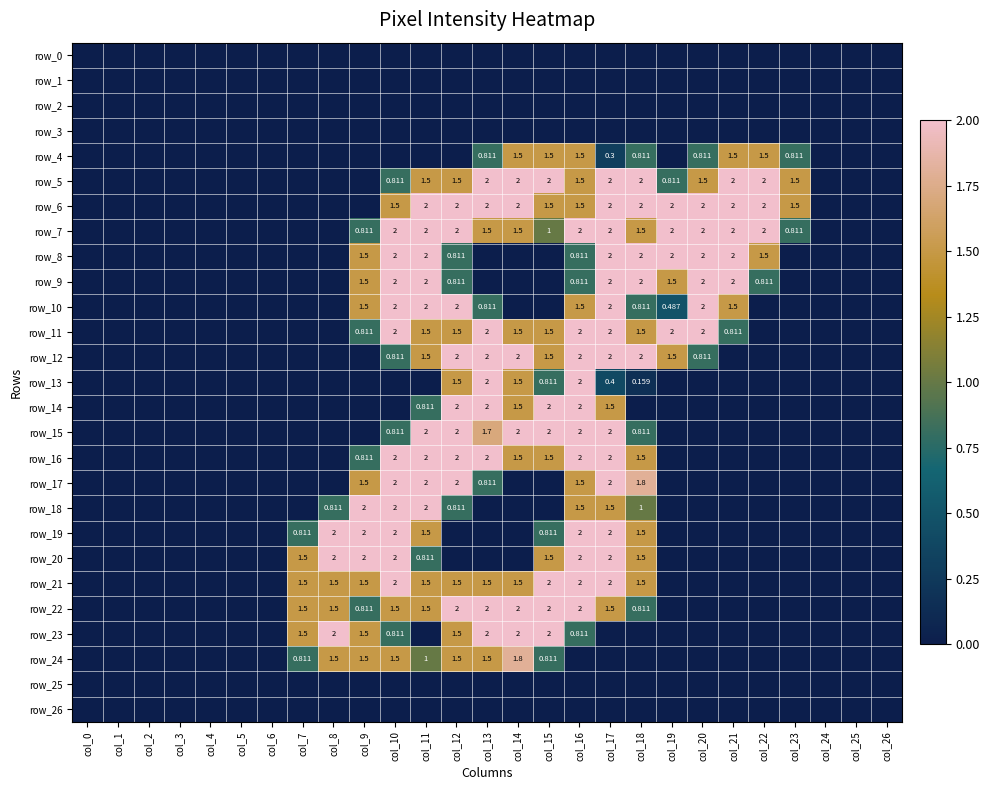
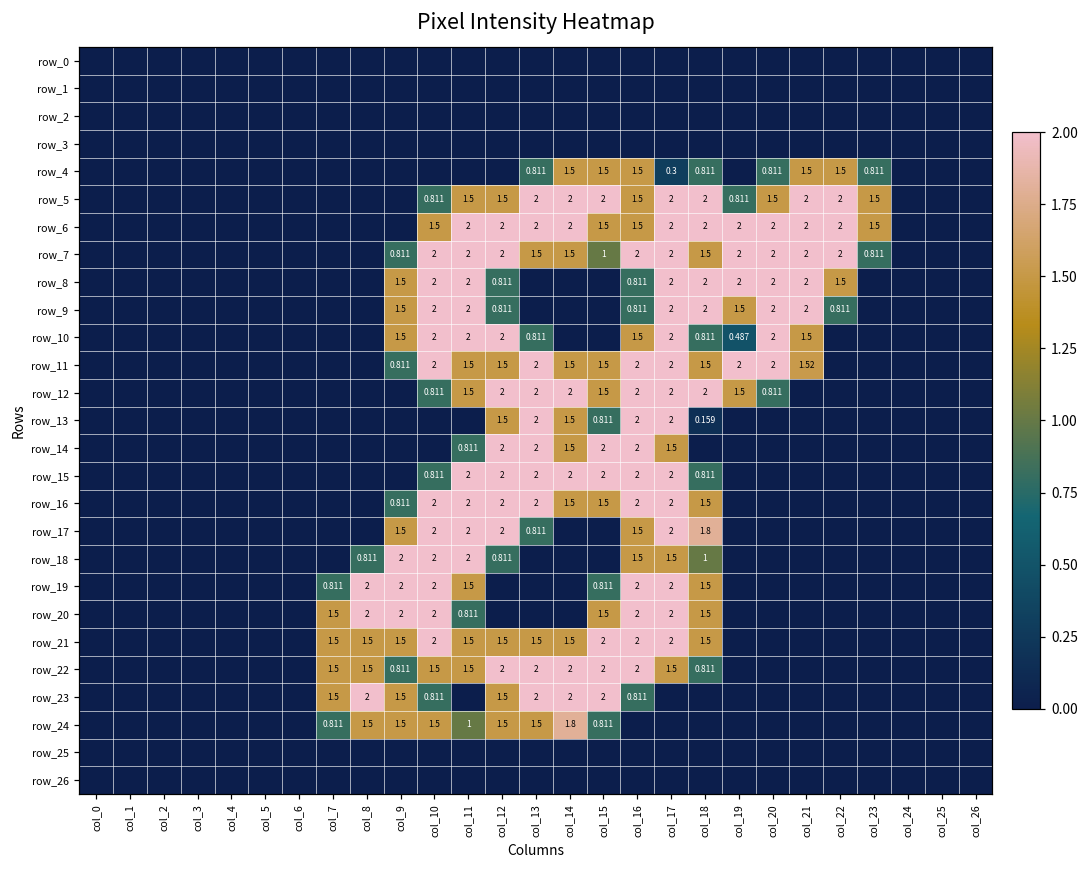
  {
    "row_11": {
      "col_9": 0.811,
      "col_10": 2,
      "col_11": 1.5,
      "col_12": 1.5,
      "col_13": 2,
      "col_14": 1.5,
      "col_15": 1.5,
      "col_16": 2,
      "col_17": 2,
      "col_18": 1.5,
      "col_19": 2,
      "col_20": 2,
-     "col_21": 0.811
+     "col_21": 1.52
    },
    "row_13": {
      "col_12": 1.5,
      "col_13": 2,
      "col_14": 1.5,
      "col_15": 0.811,
      "col_16": 2,
-     "col_17": 0.4,
+     "col_17": 2,
      "col_18": 0.159
    },
    "row_15": {
      "col_10": 0.811,
      "col_11": 2,
      "col_12": 2,
-     "col_13": 1.7,
+     "col_13": 2,
      "col_14": 2,
      "col_15": 2,
      "col_16": 2,
      "col_17": 2,
      "col_18": 0.811
    }
  }
